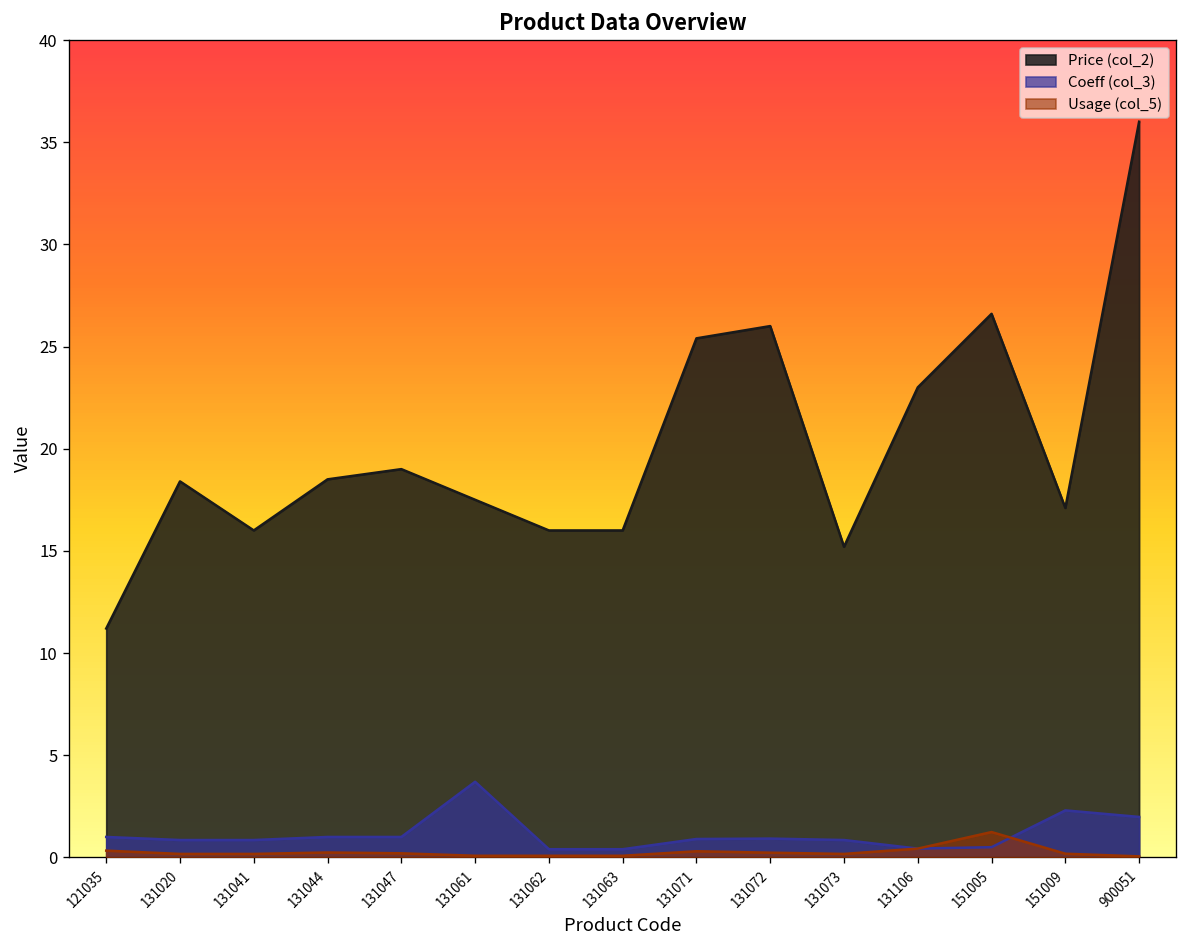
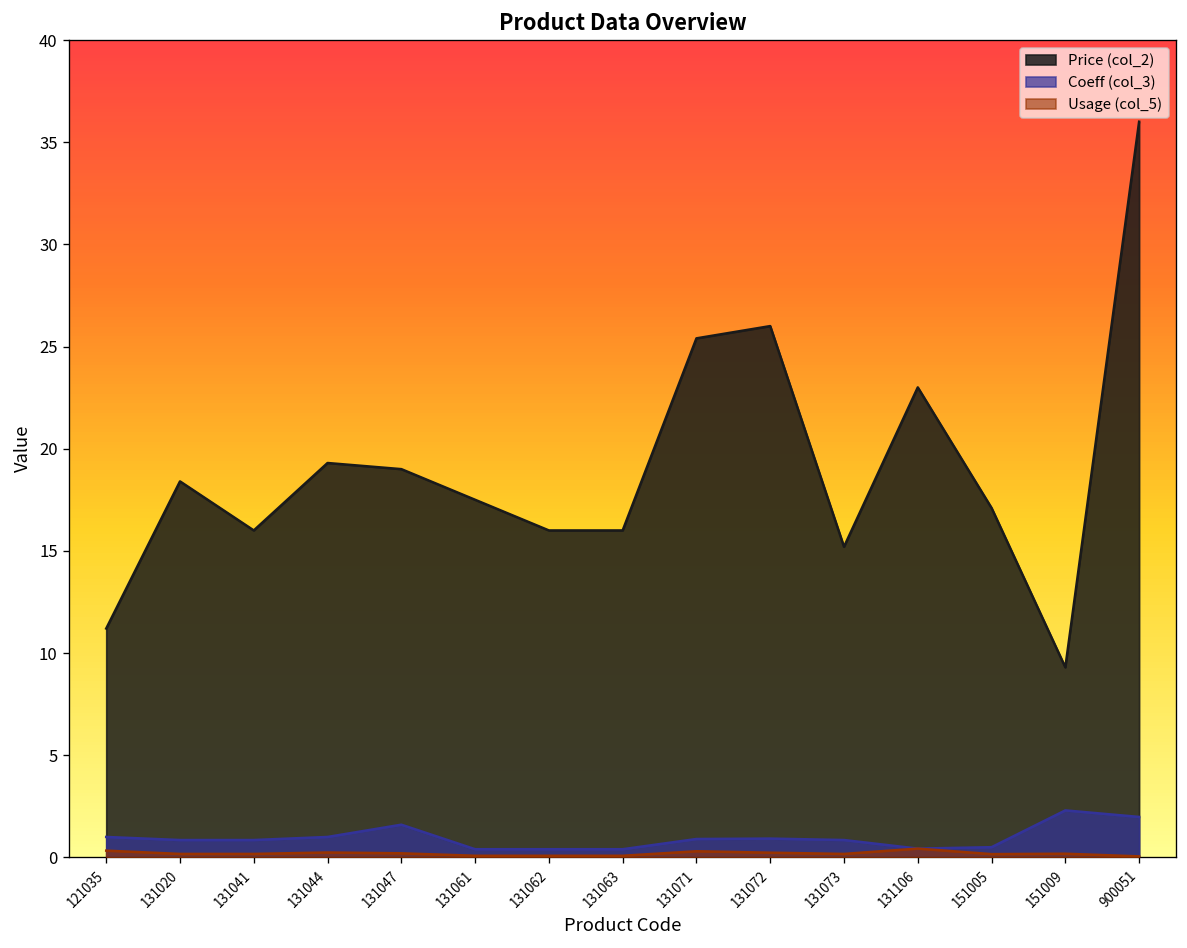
  {
    "Price (col_2)": {
      "121035": 11.2,
      "131020": 18.4,
      "131041": 16.0,
-     "131044": 18.5,
+     "131044": 19.3,
      "131047": 19.0,
      "131061": 17.5,
      "131062": 16.0,
      "131063": 16.0,
      "131071": 25.4,
      "131072": 26.0,
      "131073": 15.2,
      "131106": 23.0,
-     "151005": 26.6,
-     "151009": 17.1,
+     "151005": 17.1,
+     "151009": 9.3,
      "900051": 36.0
    },
    "Coeff (col_3)": {
      "121035": 1.0,
      "131020": 0.9,
      "131041": 0.9,
      "131044": 1.0,
-     "131047": 1.0,
-     "131061": 3.7,
+     "131047": 1.6,
+     "131061": 0.4,
      "131062": 0.4,
      "131063": 0.4,
      "131071": 0.9,
      "131072": 0.9,
      "131073": 0.9,
      "151005": 0.5,
      "151009": 2.3,
      "900051": 2.0
    },
    "Usage (col_5)": {
      "121035": 0.3,
      "131020": 0.2,
      "131041": 0.2,
      "131044": 0.2,
      "131047": 0.2,
      "131061": 0.1,
      "131062": 0.1,
      "131063": 0.1,
      "131071": 0.3,
      "131072": 0.2,
      "131073": 0.2,
-     "151005": 1.2,
+     "151005": 0.2,
      "151009": 0.2,
      "900051": 0.1
    }
  }
